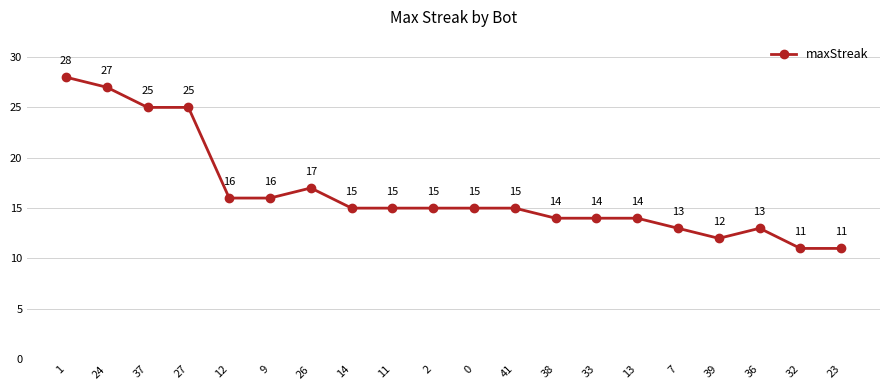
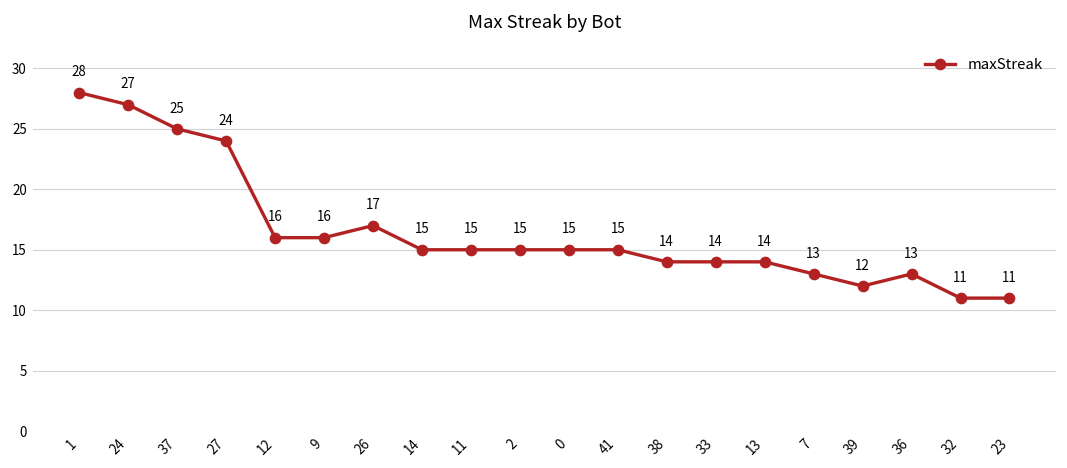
  {
    "1": 28,
    "24": 27,
    "37": 25,
-   "27": 25,
+   "27": 24,
    "12": 16,
    "9": 16,
    "26": 17,
    "14": 15,
    "11": 15,
    "2": 15,
    "0": 15,
    "41": 15,
    "38": 14,
    "33": 14,
    "13": 14,
    "7": 13,
    "39": 12,
    "36": 13,
    "32": 11,
    "23": 11
  }
